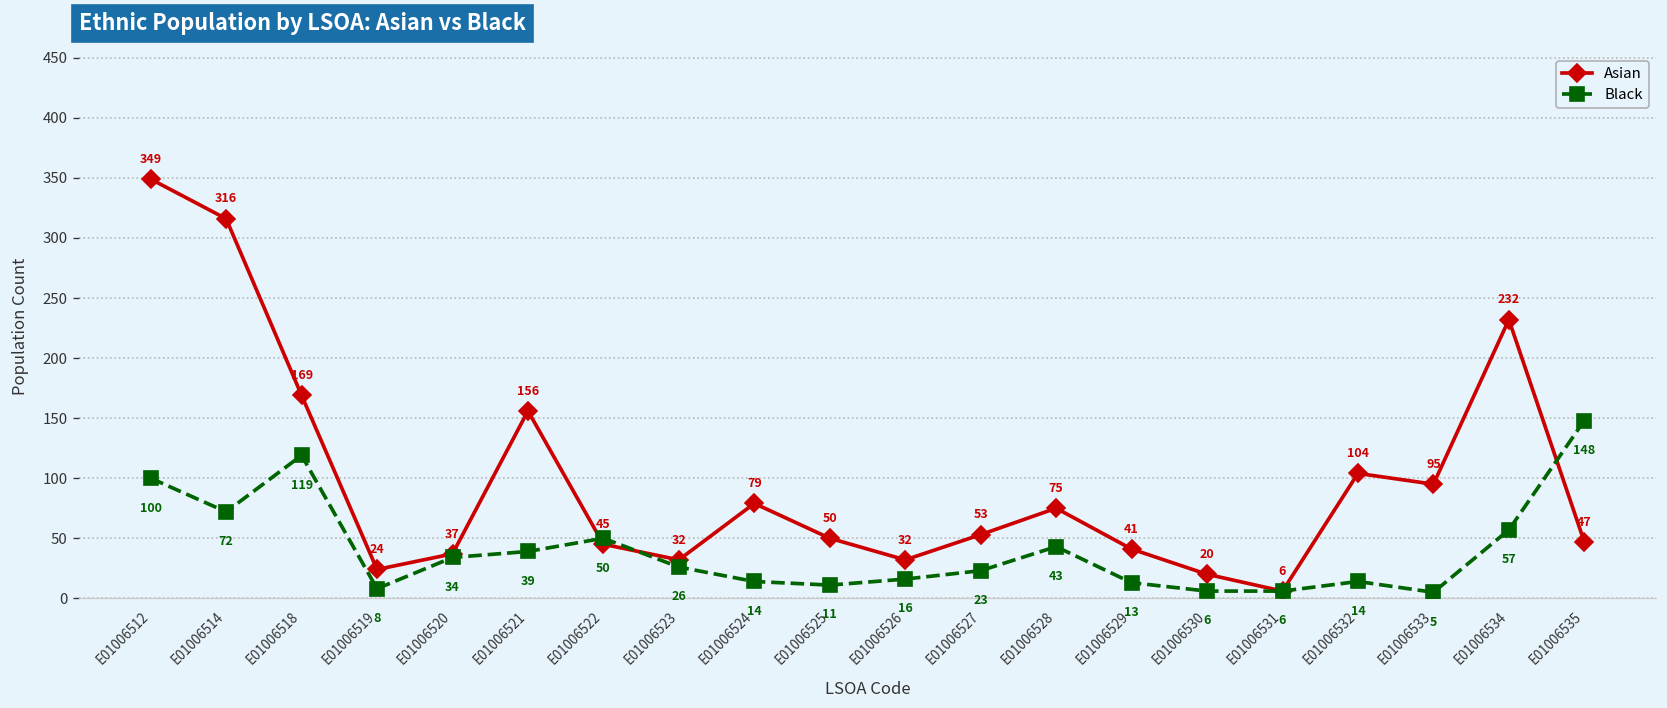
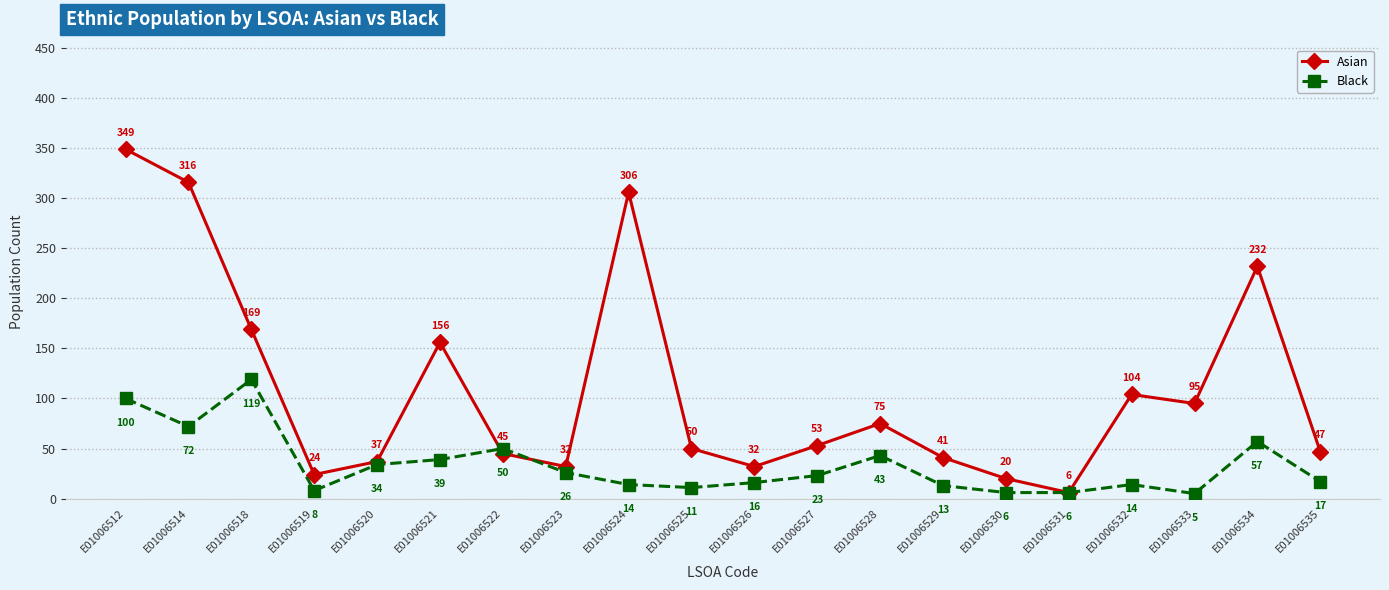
  {
    "Asian": {
      "E01006512": 349,
      "E01006514": 316,
      "E01006518": 169,
      "E01006519": 24,
      "E01006520": 37,
      "E01006521": 156,
      "E01006522": 45,
      "E01006523": 32,
-     "E01006524": 79,
+     "E01006524": 306,
      "E01006525": 50,
      "E01006526": 32,
      "E01006527": 53,
      "E01006528": 75,
      "E01006529": 41,
      "E01006530": 20,
      "E01006532": 104,
      "E01006533": 95,
      "E01006534": 232,
      "E01006535": 47
    },
    "Black": {
      "E01006512": 100,
      "E01006514": 72,
      "E01006518": 119,
      "E01006519": 8,
      "E01006520": 34,
      "E01006521": 39,
      "E01006522": 50,
      "E01006523": 26,
      "E01006524": 14,
      "E01006525": 11,
      "E01006526": 16,
      "E01006527": 23,
      "E01006528": 43,
      "E01006529": 13,
      "E01006530": 6,
      "E01006532": 14,
      "E01006533": 5,
      "E01006534": 57,
-     "E01006535": 148
+     "E01006535": 17
    }
  }
